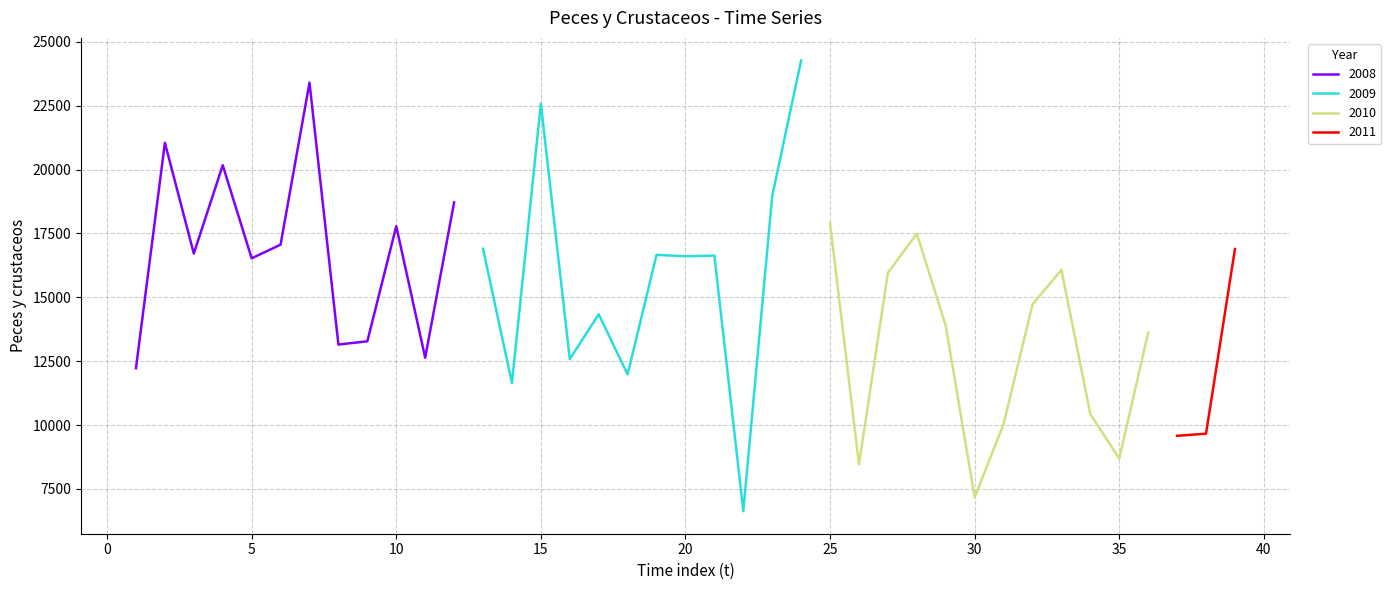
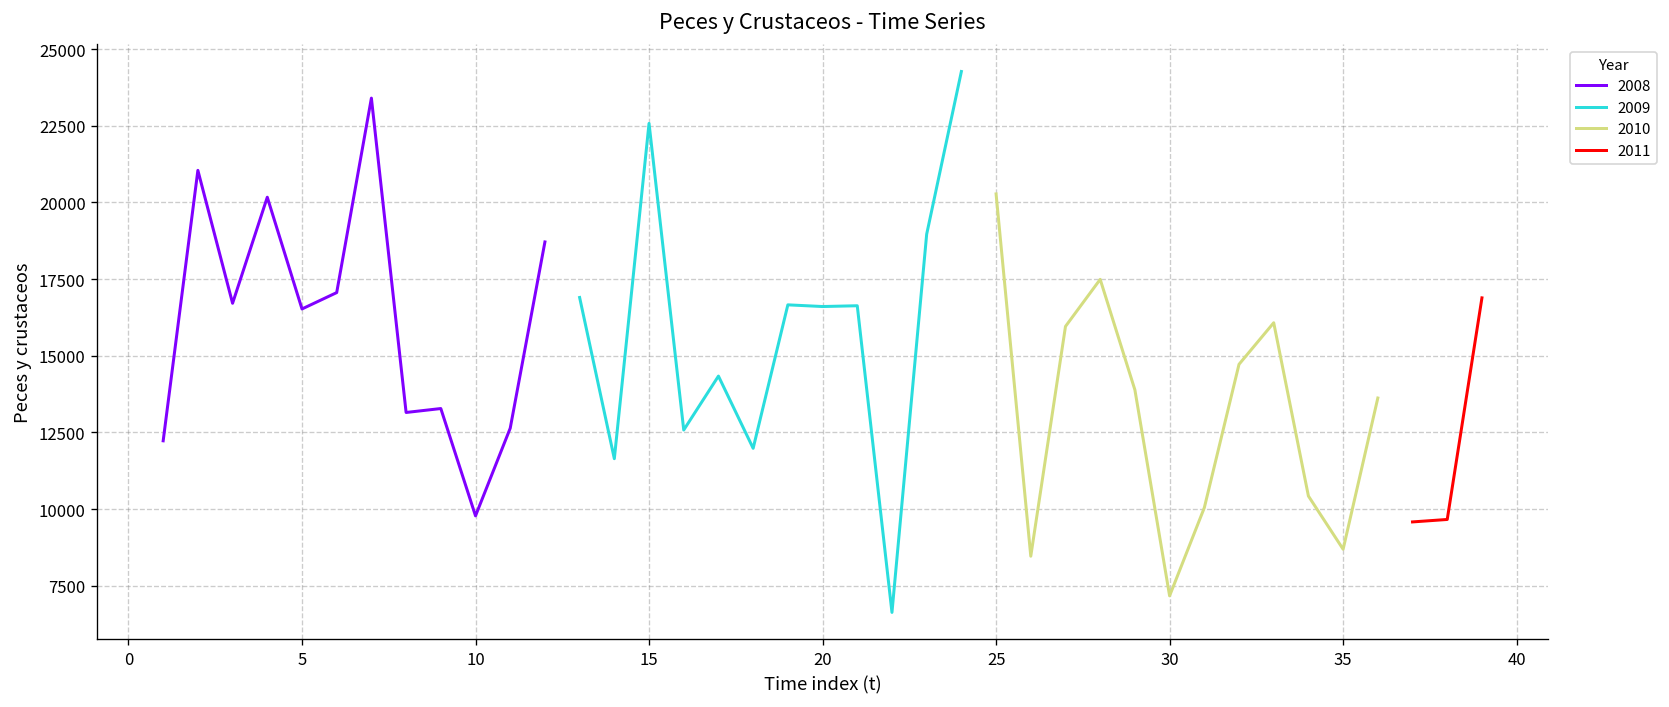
  {
    "2008": {
      "5": 16500,
-     "10": 17800
+     "10": 9800
    },
    "2009": {
      "15": 22600,
      "20": 16600
    },
    "2010": {
-     "25": 17900,
+     "25": 20300,
      "30": 7200,
      "35": 8700
    }
  }
